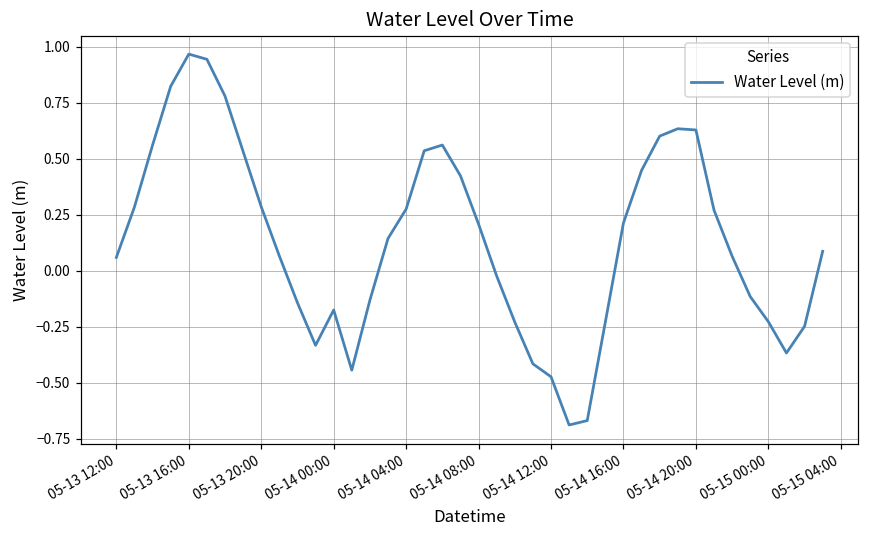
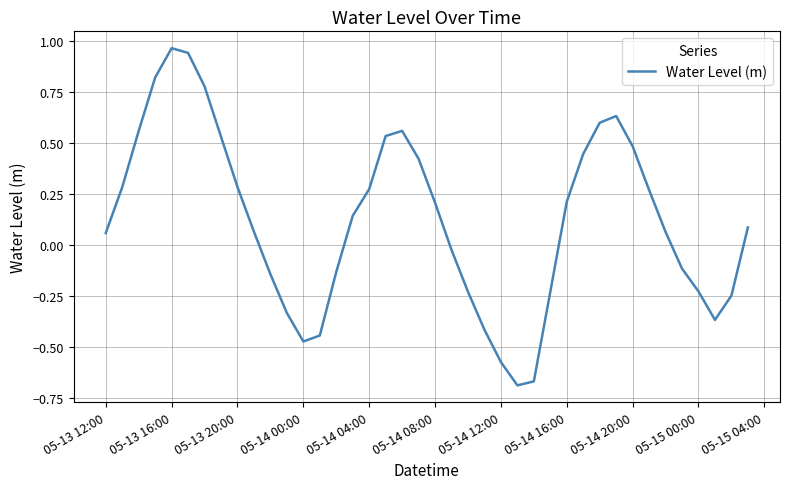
  {
    "05-13 12:00": 0.06,
    "05-13 16:00": 0.97,
    "05-13 20:00": 0.29,
-   "05-14 00:00": -0.18,
+   "05-14 00:00": -0.47,
    "05-14 04:00": 0.27,
    "05-14 08:00": 0.21,
-   "05-14 12:00": -0.47,
+   "05-14 12:00": -0.57,
    "05-14 16:00": 0.21,
-   "05-14 20:00": 0.63,
+   "05-14 20:00": 0.48,
    "05-15 00:00": -0.23
  }
